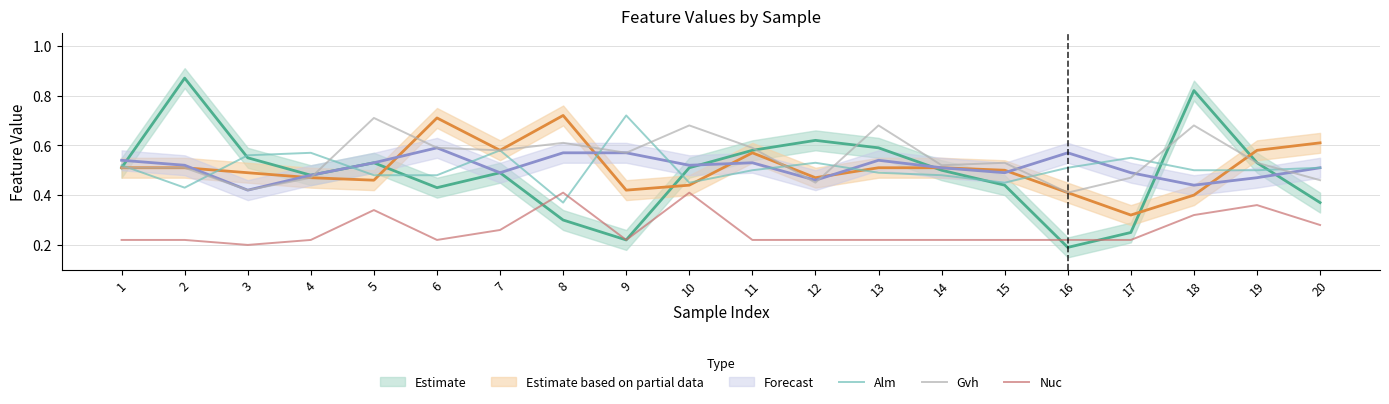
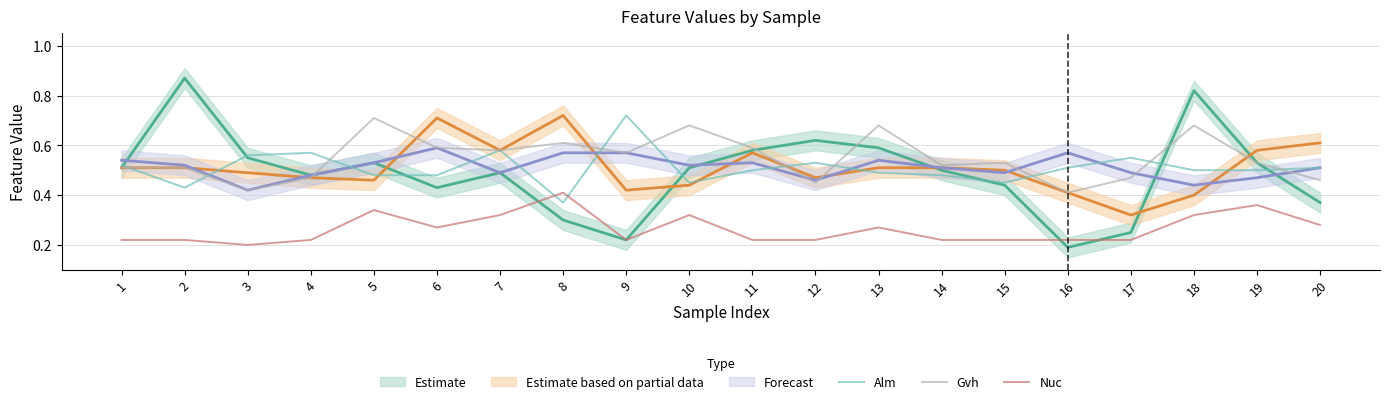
  {
    "Nuc": {
      "1": 0.22,
      "2": 0.22,
      "3": 0.20,
      "4": 0.22,
      "5": 0.34,
-     "6": 0.22,
-     "7": 0.26,
+     "6": 0.27,
+     "7": 0.32,
      "8": 0.41,
-     "10": 0.41,
+     "10": 0.32,
      "11": 0.22,
      "12": 0.22,
-     "13": 0.22,
+     "13": 0.27,
      "14": 0.22,
      "15": 0.22,
      "17": 0.22,
      "18": 0.32,
      "19": 0.36,
      "20": 0.28
    }
  }
